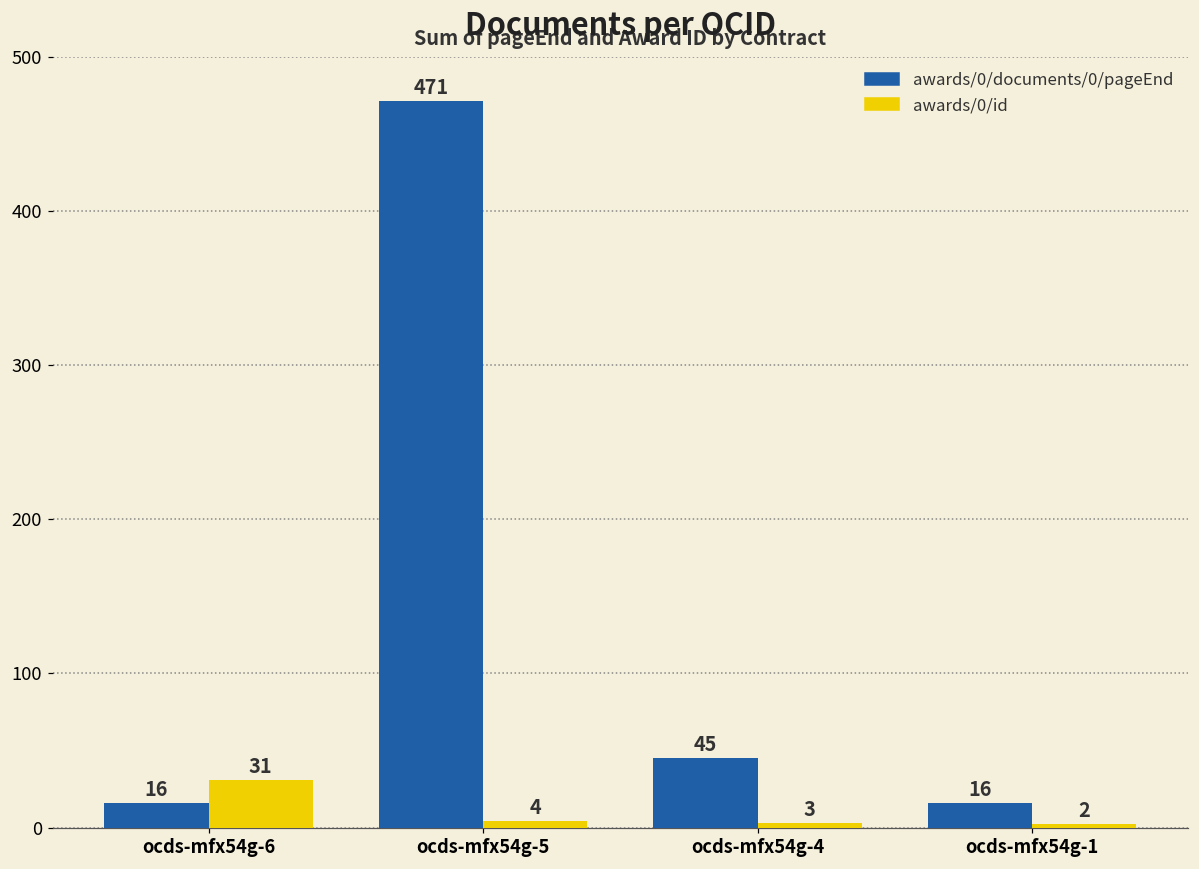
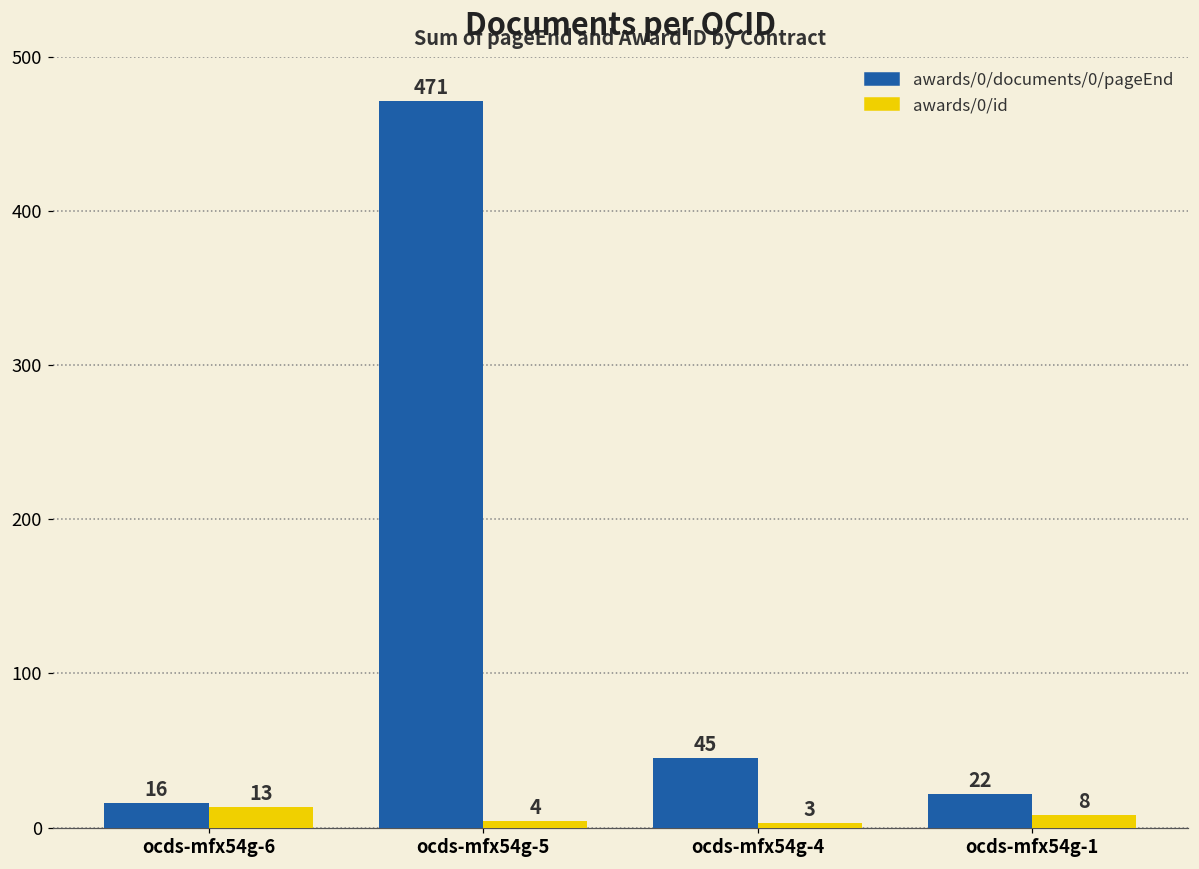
  {
    "awards/0/documents/0/pageEnd": {
      "ocds-mfx54g-6": 16,
      "ocds-mfx54g-5": 471,
      "ocds-mfx54g-4": 45,
-     "ocds-mfx54g-1": 16
+     "ocds-mfx54g-1": 22
    },
    "awards/0/id": {
-     "ocds-mfx54g-6": 31,
+     "ocds-mfx54g-6": 13,
      "ocds-mfx54g-5": 4,
      "ocds-mfx54g-4": 3,
-     "ocds-mfx54g-1": 2
+     "ocds-mfx54g-1": 8
    }
  }
